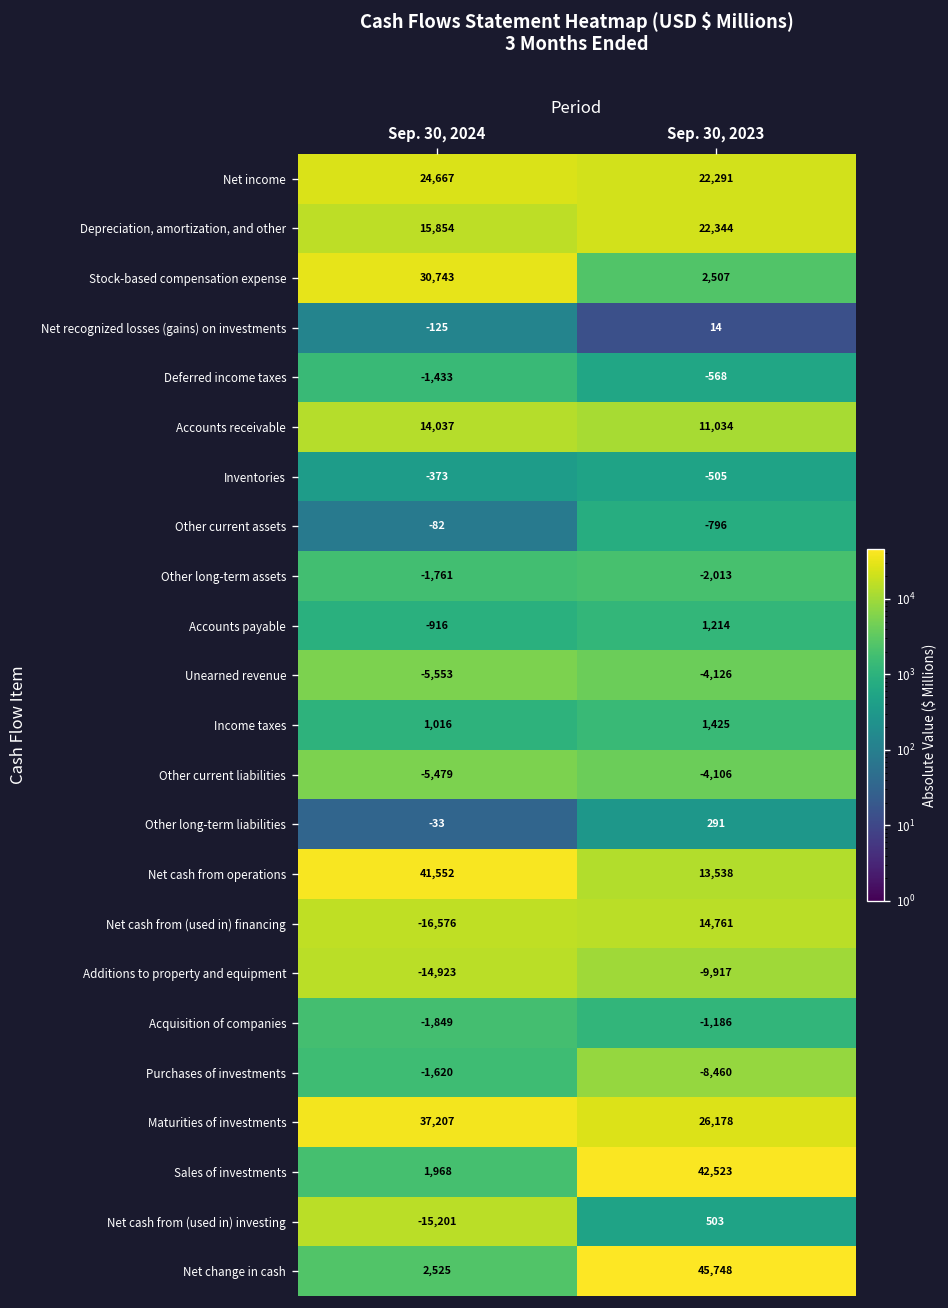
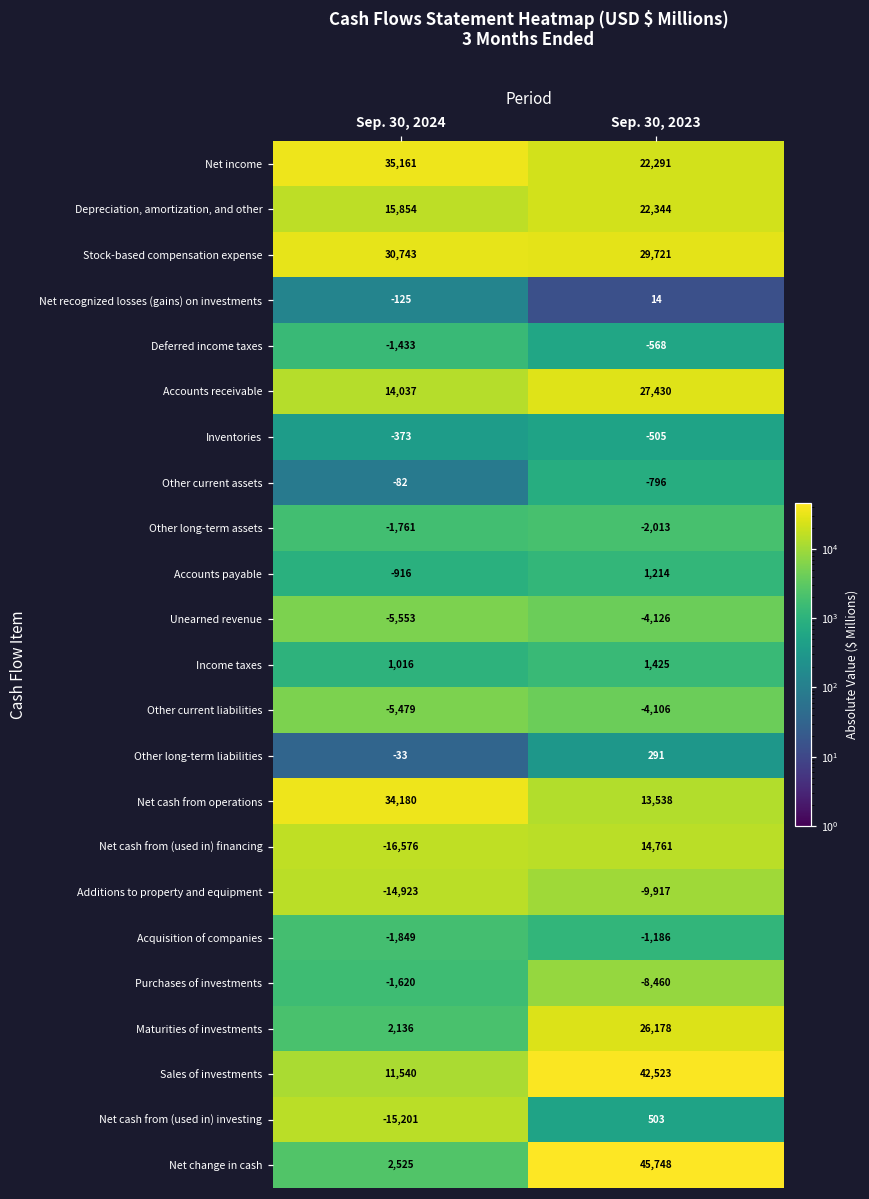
  {
    "Net income": {
-     "Sep. 30, 2024": "24,667",
+     "Sep. 30, 2024": "35,161",
      "Sep. 30, 2023": "22,291"
    },
    "Depreciation, amortization, and other": {
      "Sep. 30, 2024": "15,854",
      "Sep. 30, 2023": "22,344"
    },
    "Stock-based compensation expense": {
      "Sep. 30, 2024": "30,743",
-     "Sep. 30, 2023": "2,507"
+     "Sep. 30, 2023": "29,721"
    },
    "Net recognized losses (gains) on investments": {
      "Sep. 30, 2024": "-125",
      "Sep. 30, 2023": "14"
    },
    "Deferred income taxes": {
      "Sep. 30, 2024": "-1,433",
      "Sep. 30, 2023": "-568"
    },
    "Accounts receivable": {
      "Sep. 30, 2024": "14,037",
-     "Sep. 30, 2023": "11,034"
+     "Sep. 30, 2023": "27,430"
    },
    "Inventories": {
      "Sep. 30, 2024": "-373",
      "Sep. 30, 2023": "-505"
    },
    "Other current assets": {
      "Sep. 30, 2024": "-82",
      "Sep. 30, 2023": "-796"
    },
    "Other long-term assets": {
      "Sep. 30, 2024": "-1,761",
      "Sep. 30, 2023": "-2,013"
    },
    "Accounts payable": {
      "Sep. 30, 2024": "-916",
      "Sep. 30, 2023": "1,214"
    },
    "Unearned revenue": {
      "Sep. 30, 2024": "-5,553",
      "Sep. 30, 2023": "-4,126"
    },
    "Income taxes": {
      "Sep. 30, 2024": "1,016",
      "Sep. 30, 2023": "1,425"
    },
    "Other current liabilities": {
      "Sep. 30, 2024": "-5,479",
      "Sep. 30, 2023": "-4,106"
    },
    "Other long-term liabilities": {
      "Sep. 30, 2024": "-33",
      "Sep. 30, 2023": "291"
    },
    "Net cash from operations": {
-     "Sep. 30, 2024": "41,552",
+     "Sep. 30, 2024": "34,180",
      "Sep. 30, 2023": "13,538"
    },
    "Net cash from (used in) financing": {
      "Sep. 30, 2024": "-16,576",
      "Sep. 30, 2023": "14,761"
    },
    "Additions to property and equipment": {
      "Sep. 30, 2024": "-14,923",
      "Sep. 30, 2023": "-9,917"
    },
    "Acquisition of companies": {
      "Sep. 30, 2024": "-1,849",
      "Sep. 30, 2023": "-1,186"
    },
    "Purchases of investments": {
      "Sep. 30, 2024": "-1,620",
      "Sep. 30, 2023": "-8,460"
    },
    "Maturities of investments": {
-     "Sep. 30, 2024": "37,207",
+     "Sep. 30, 2024": "2,136",
      "Sep. 30, 2023": "26,178"
    },
    "Sales of investments": {
-     "Sep. 30, 2024": "1,968",
+     "Sep. 30, 2024": "11,540",
      "Sep. 30, 2023": "42,523"
    },
    "Net cash from (used in) investing": {
      "Sep. 30, 2024": "-15,201",
      "Sep. 30, 2023": "503"
    },
    "Net change in cash": {
      "Sep. 30, 2024": "2,525",
      "Sep. 30, 2023": "45,748"
    }
  }
